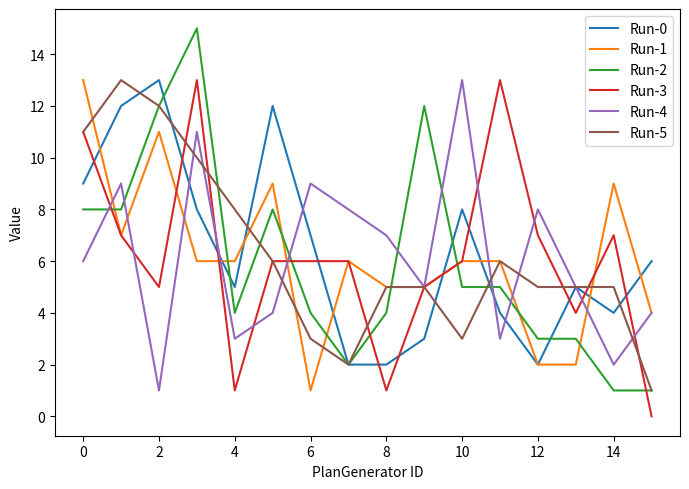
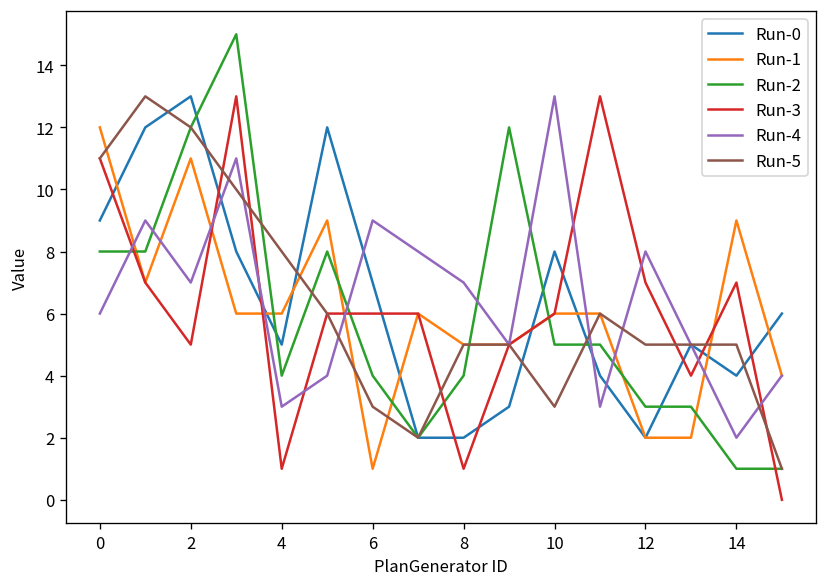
  {
    "Run-0": {
      "0": 9,
      "2": 13,
      "4": 5,
      "6": 7,
      "8": 2,
      "10": 8,
      "14": 4
    },
    "Run-1": {
-     "0": 13,
+     "0": 12,
      "2": 11,
      "4": 6,
      "6": 1,
      "14": 9
    },
    "Run-2": {
      "0": 8,
      "4": 4,
      "6": 4,
      "8": 4,
      "10": 5,
      "12": 3,
      "14": 1
    },
    "Run-3": {
      "2": 5,
      "4": 1,
      "6": 6,
      "8": 1,
      "12": 7,
      "14": 7
    },
    "Run-4": {
      "0": 6,
-     "2": 1,
+     "2": 7,
      "4": 3,
      "6": 9,
      "8": 7,
      "10": 13,
      "12": 8,
      "14": 2
    },
    "Run-5": {
      "4": 8,
      "6": 3,
      "10": 3,
      "12": 5,
      "14": 5
    }
  }
